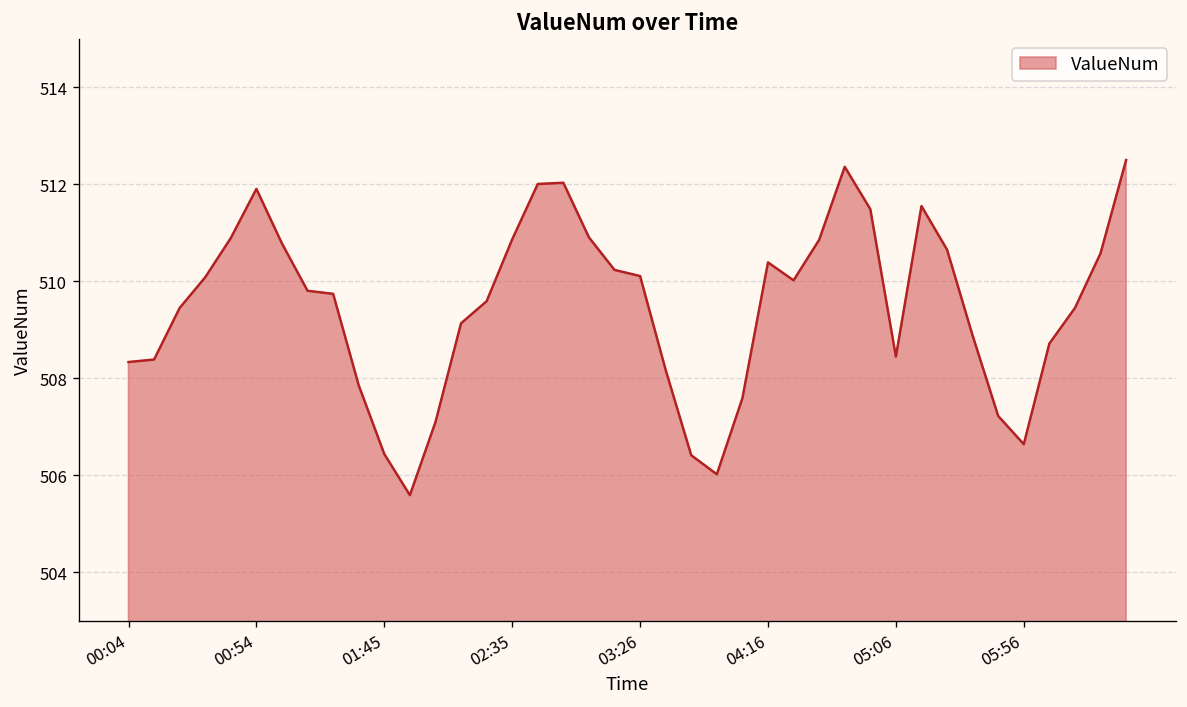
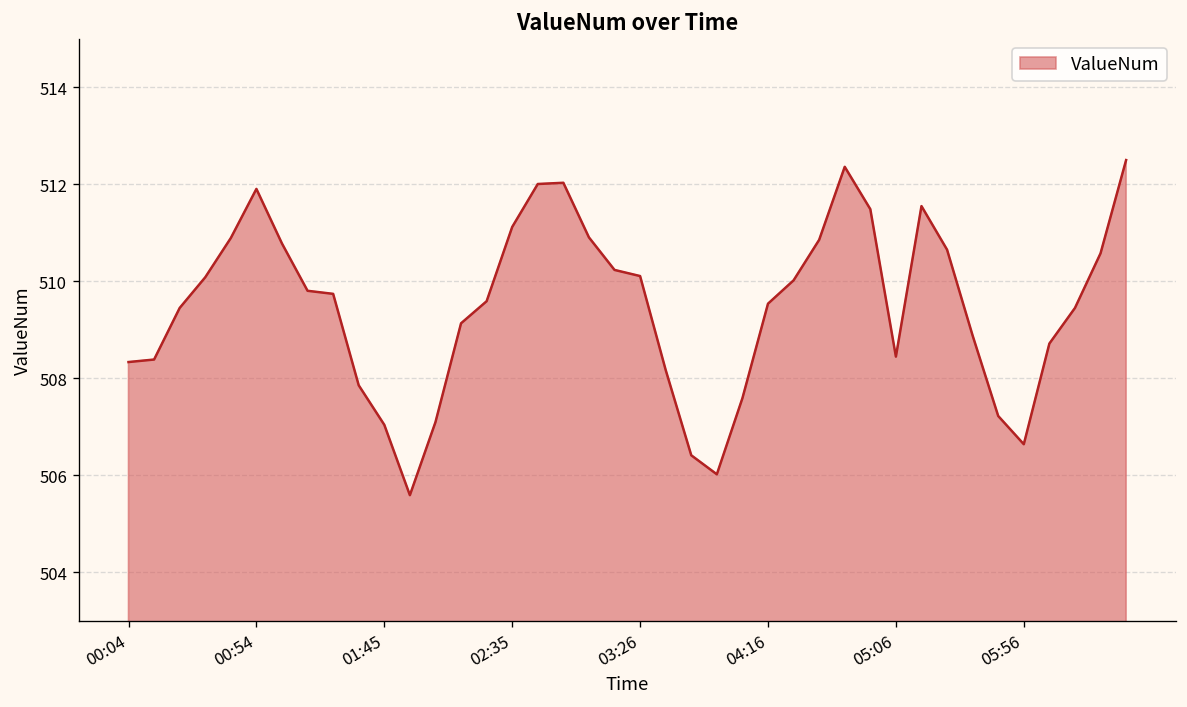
  {
    "00:04": 508.3,
    "00:54": 511.9,
-   "01:45": 506.4,
-   "02:35": 510.9,
+   "01:45": 507.0,
+   "02:35": 511.1,
    "03:26": 510.1,
-   "04:16": 510.4,
+   "04:16": 509.5,
    "05:06": 508.4,
    "05:56": 506.6
  }
